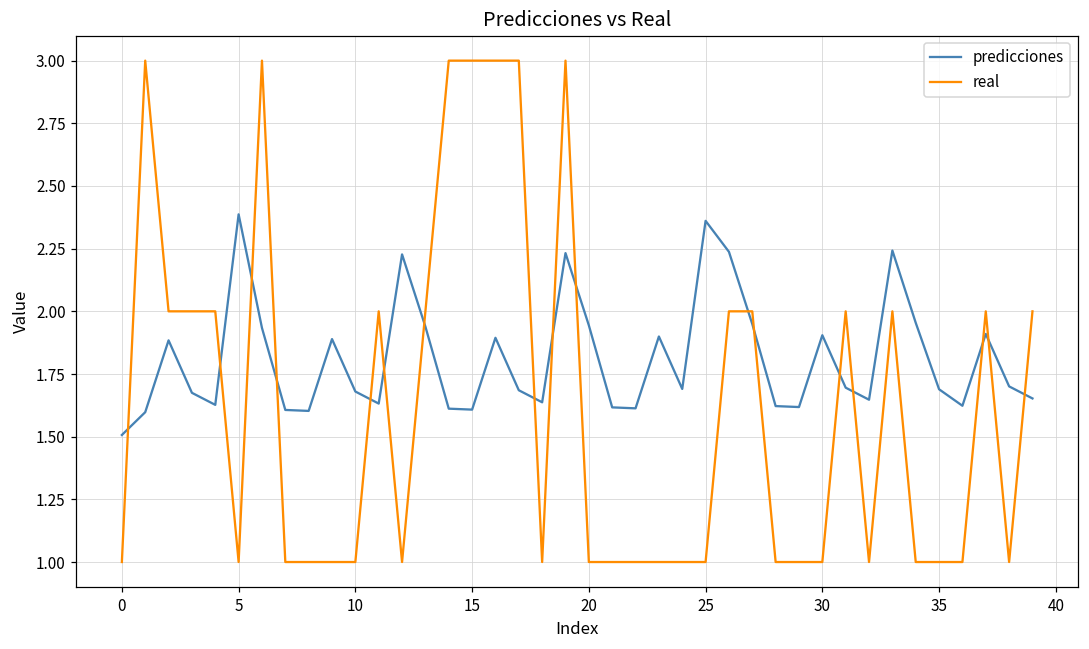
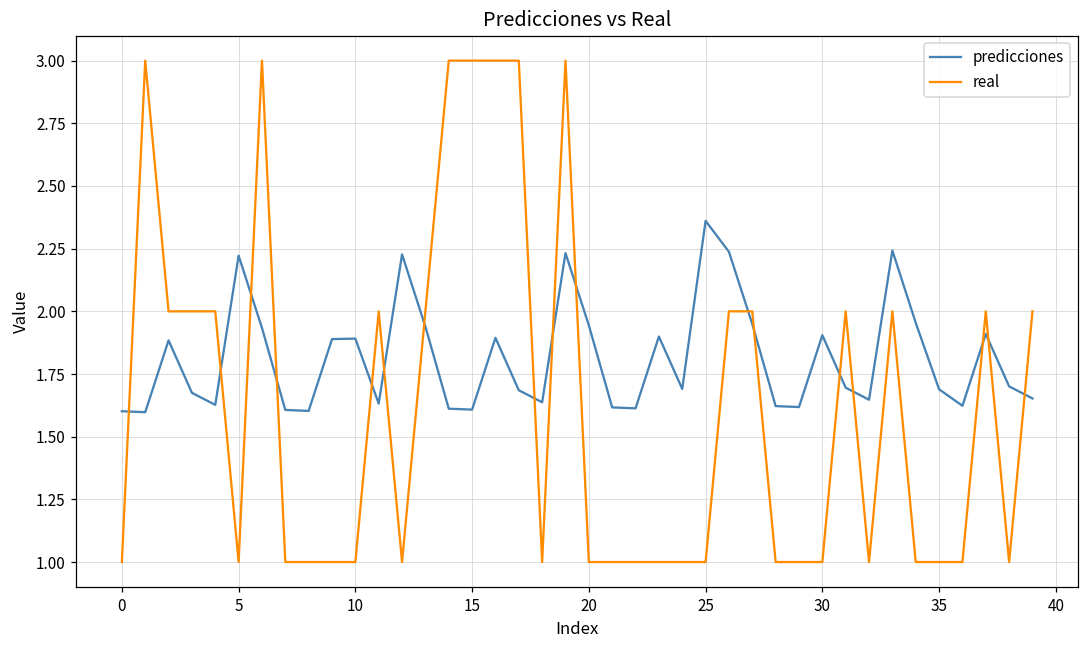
  {
    "predicciones": {
-     "0": 1.51,
-     "5": 2.39,
-     "10": 1.68,
+     "0": 1.60,
+     "5": 2.22,
+     "10": 1.89,
      "15": 1.61,
      "20": 1.94,
      "25": 2.36,
      "30": 1.90,
      "35": 1.69
    },
    "real": {
      "0": 1.00,
      "5": 1.00,
      "10": 1.00,
      "15": 3.00,
      "20": 1.00,
      "25": 1.00,
      "30": 1.00,
      "35": 1.00
    }
  }
